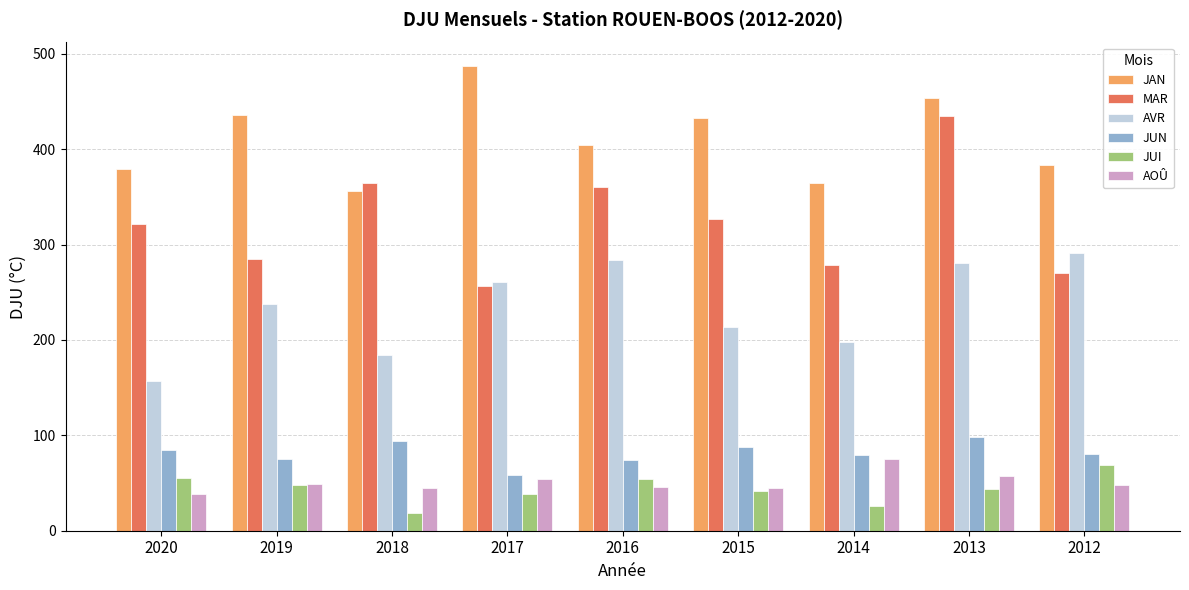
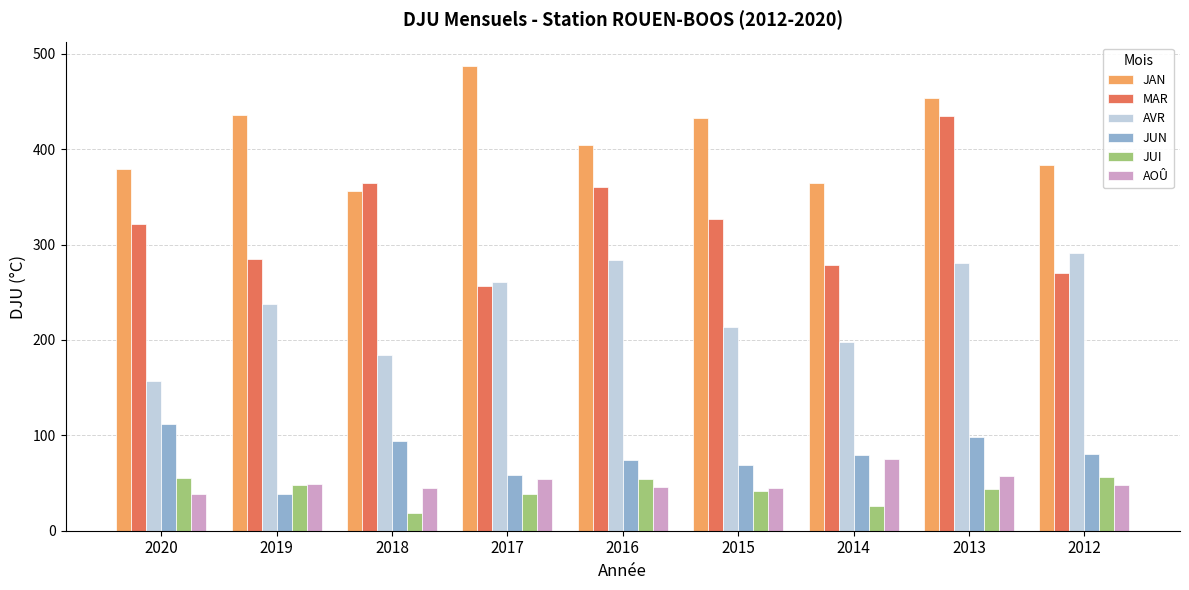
  {
    "JUN": {
-     "2020": 80,
-     "2019": 80,
+     "2020": 110,
+     "2019": 40,
      "2018": 90,
      "2017": 60,
      "2016": 70,
-     "2015": 90,
+     "2015": 70,
      "2014": 80,
      "2013": 100,
      "2012": 80
    },
    "JUI": {
      "2020": 50,
      "2019": 50,
      "2018": 20,
      "2017": 40,
      "2016": 50,
      "2015": 40,
      "2014": 30,
      "2013": 40,
-     "2012": 70
+     "2012": 60
    }
  }
